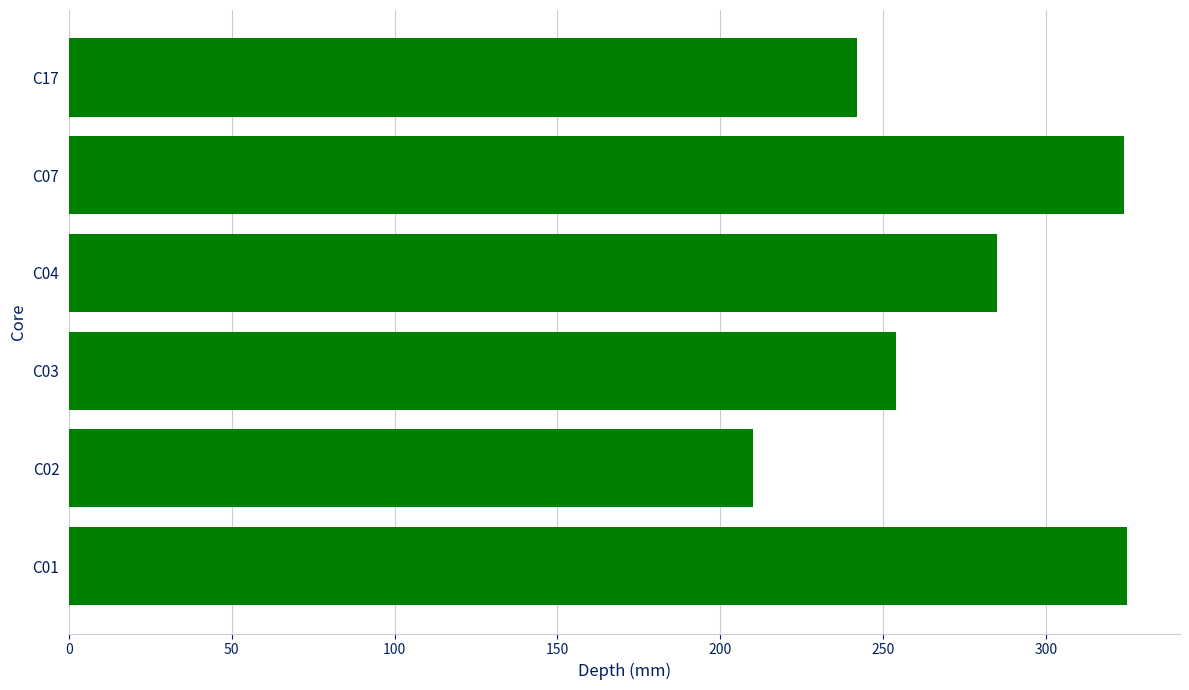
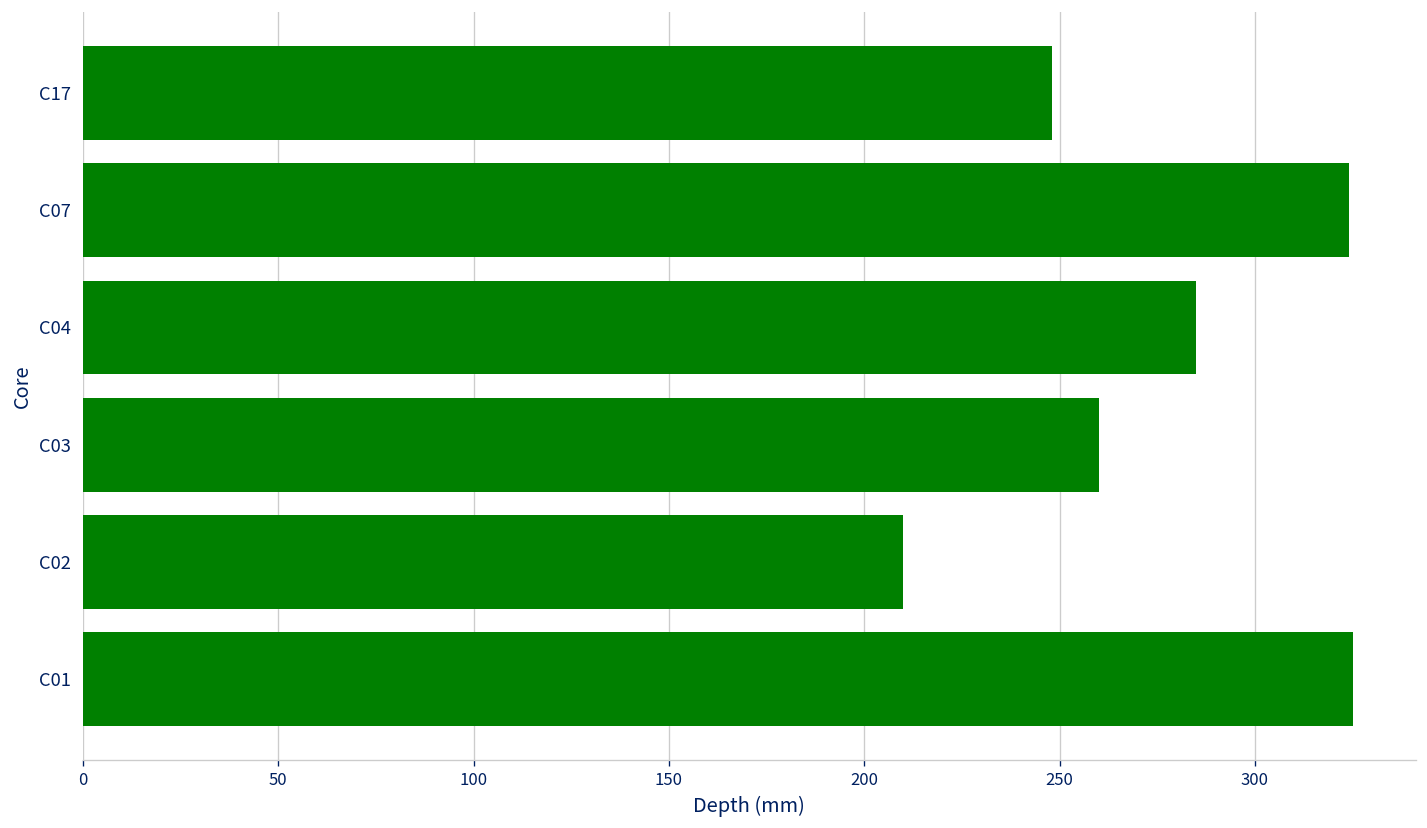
  {
-   "C17": 242,
+   "C17": 248,
    "C07": 324,
    "C04": 285,
-   "C03": 254,
+   "C03": 260,
    "C02": 210,
    "C01": 325
  }
